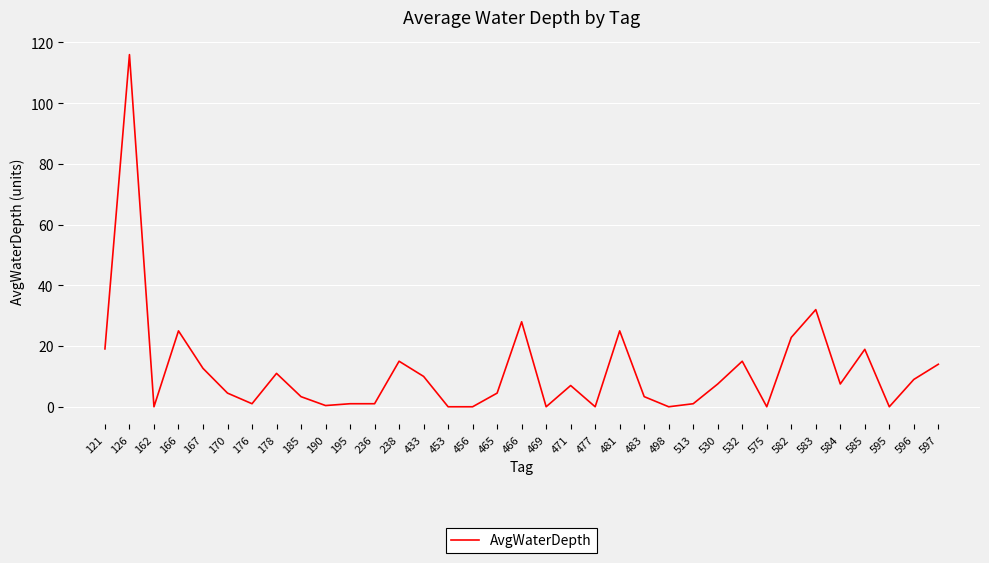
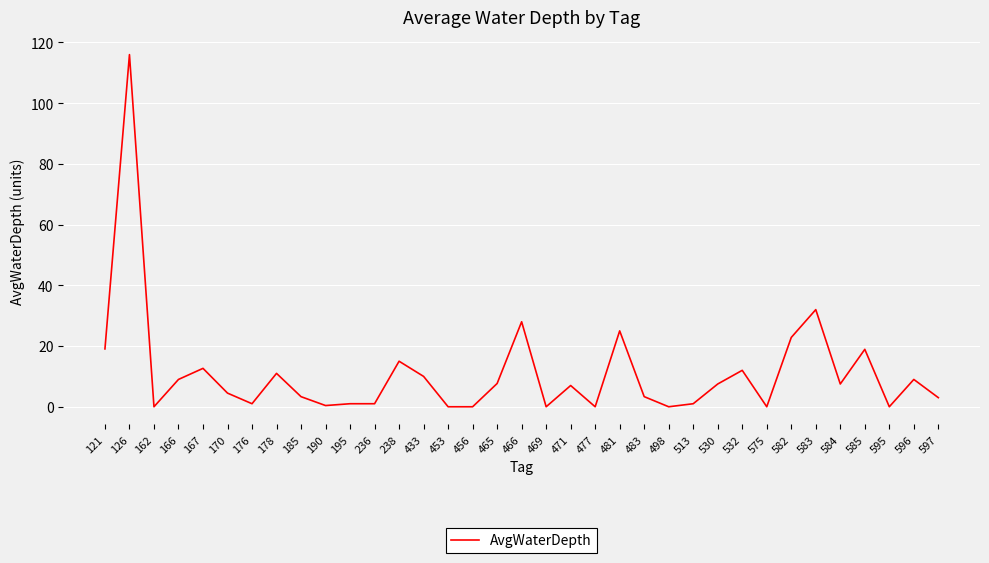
  {
    "121": 19,
    "126": 116,
    "162": 0,
-   "166": 25,
+   "166": 9,
    "167": 13,
    "170": 5,
    "176": 1,
    "178": 11,
    "185": 3,
    "190": 0,
    "195": 1,
    "236": 1,
    "238": 15,
    "433": 10,
    "453": 0,
    "456": 0,
-   "465": 4,
+   "465": 8,
    "466": 28,
    "469": 0,
    "471": 7,
    "477": 0,
    "481": 25,
    "483": 3,
    "498": 0,
    "513": 1,
    "530": 8,
-   "532": 15,
+   "532": 12,
    "575": 0,
    "582": 23,
    "583": 32,
    "584": 8,
    "585": 19,
    "595": 0,
    "596": 9,
-   "597": 14
+   "597": 3
  }
